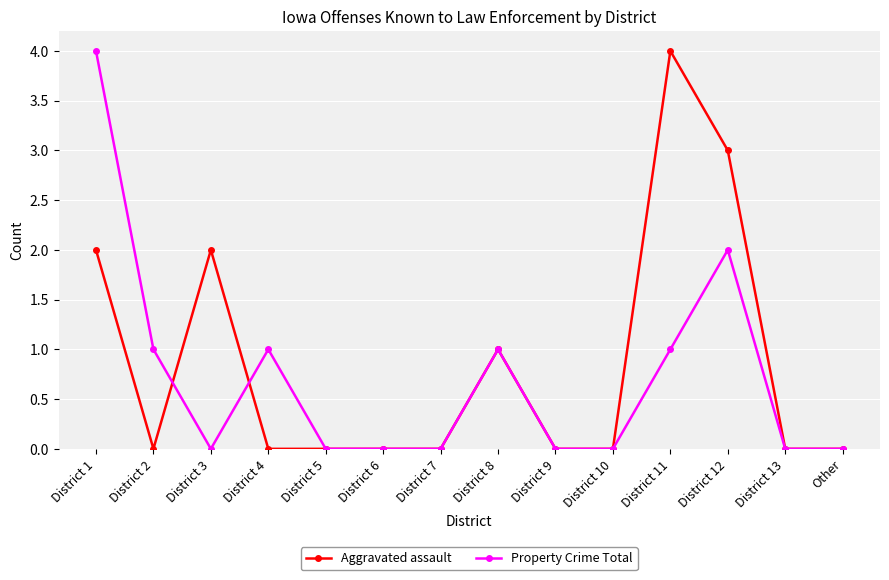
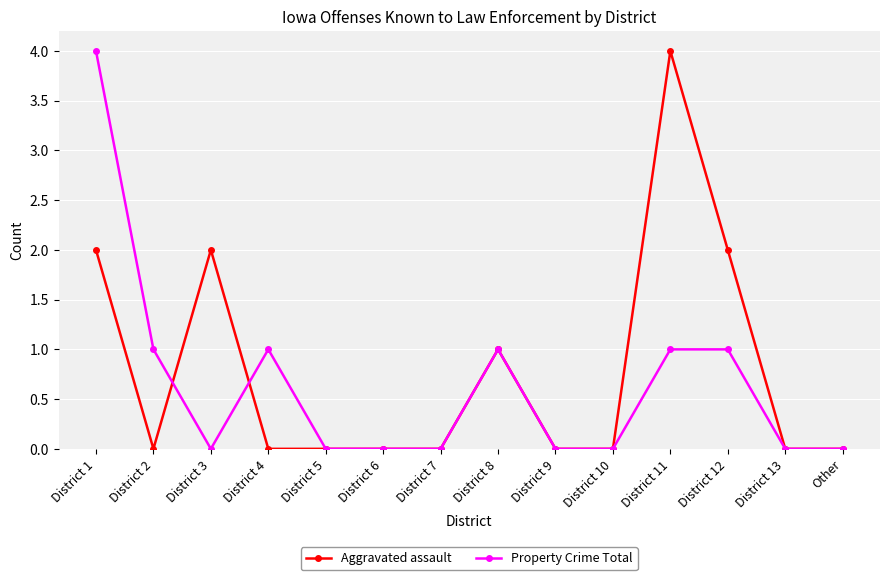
  {
    "Aggravated assault": {
      "District 1": 2,
      "District 2": 0,
      "District 3": 2,
      "District 4": 0,
      "District 11": 4,
-     "District 12": 3
+     "District 12": 2
    },
    "Property Crime Total": {
      "District 1": 4,
      "District 2": 1,
      "District 3": 0,
      "District 4": 1,
      "District 11": 1,
-     "District 12": 2
+     "District 12": 1
    }
  }
